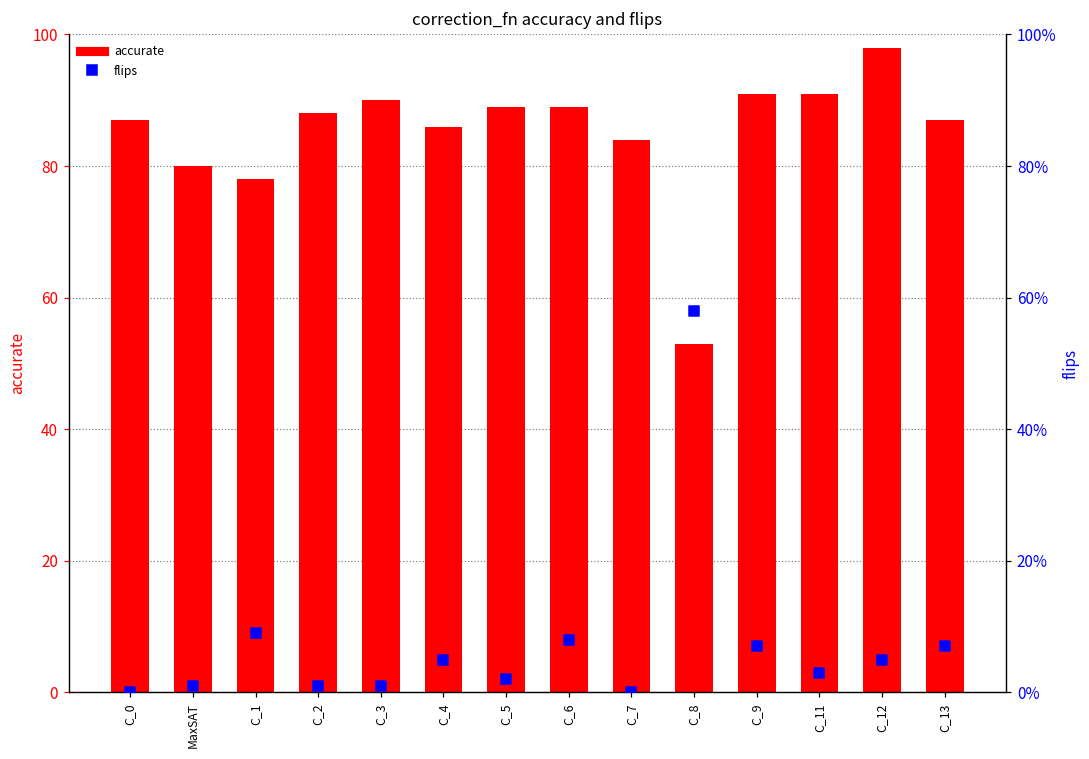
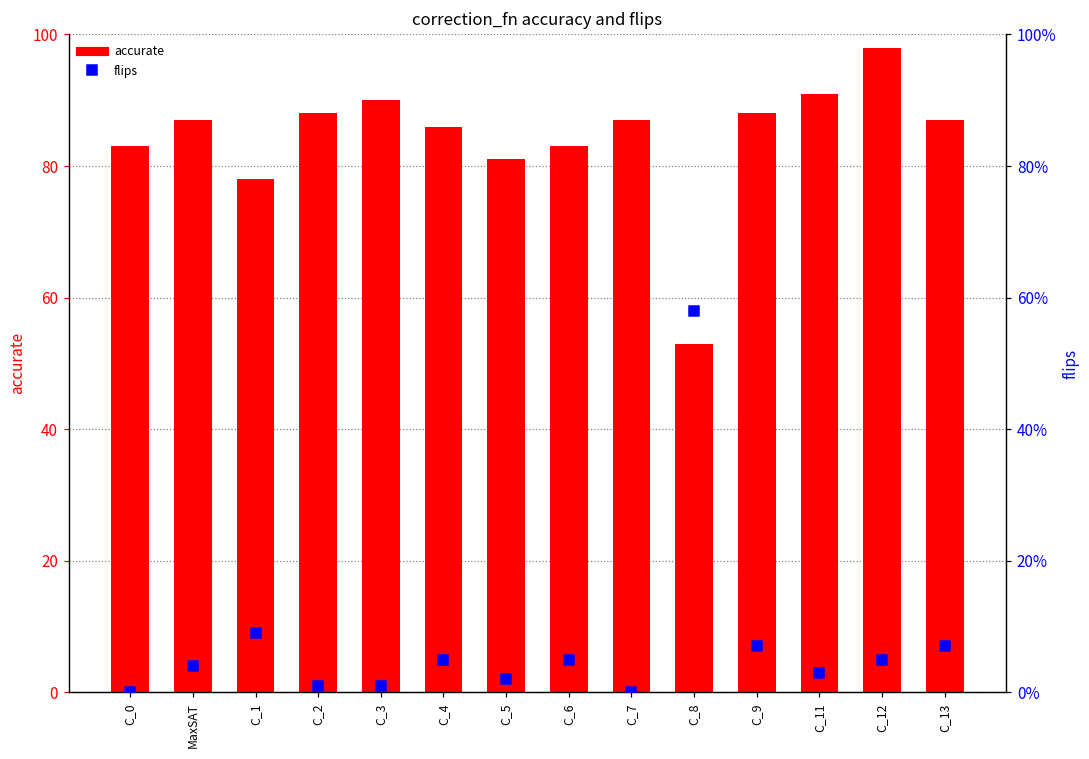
  {
    "accurate": {
-     "C_0": "87",
-     "MaxSAT": "80",
+     "C_0": "83",
+     "MaxSAT": "87",
      "C_1": "78",
      "C_2": "88",
      "C_3": "90",
      "C_4": "86",
-     "C_5": "89",
-     "C_6": "89",
-     "C_7": "84",
+     "C_5": "81",
+     "C_6": "83",
+     "C_7": "87",
      "C_8": "53",
-     "C_9": "91",
+     "C_9": "88",
      "C_11": "91",
      "C_12": "98",
      "C_13": "87"
    },
    "flips": {
-     "MaxSAT": "1%",
-     "C_6": "8%"
+     "MaxSAT": "4%",
+     "C_6": "5%"
    }
  }
